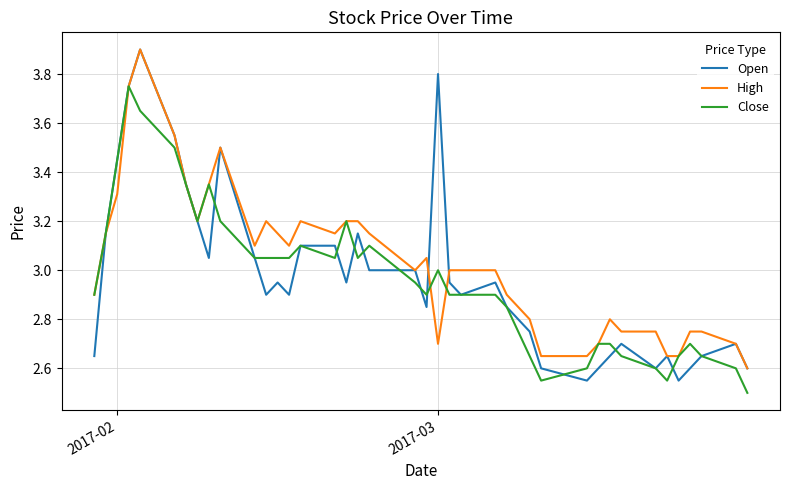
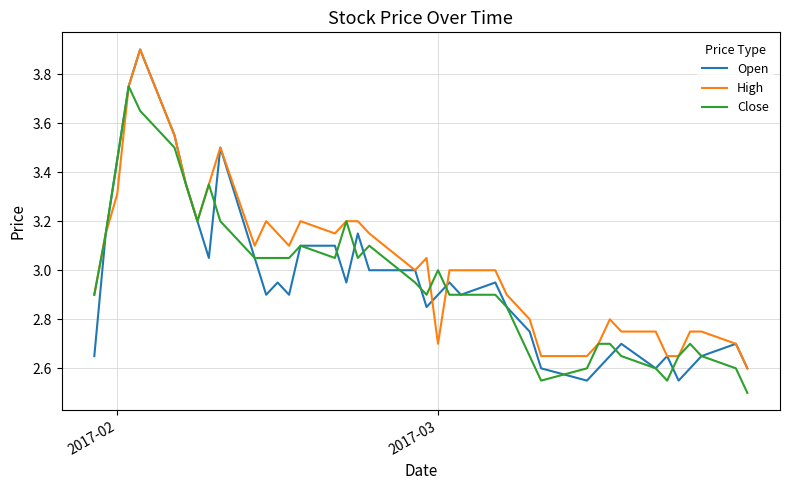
  {
    "Open": {
-     "2017-03": 3.8
+     "2017-03": 2.9
    },
    "High": {
      "2017-02": 3.3,
      "2017-03": 2.7
    },
    "Close": {
      "2017-03": 3.0
    }
  }
